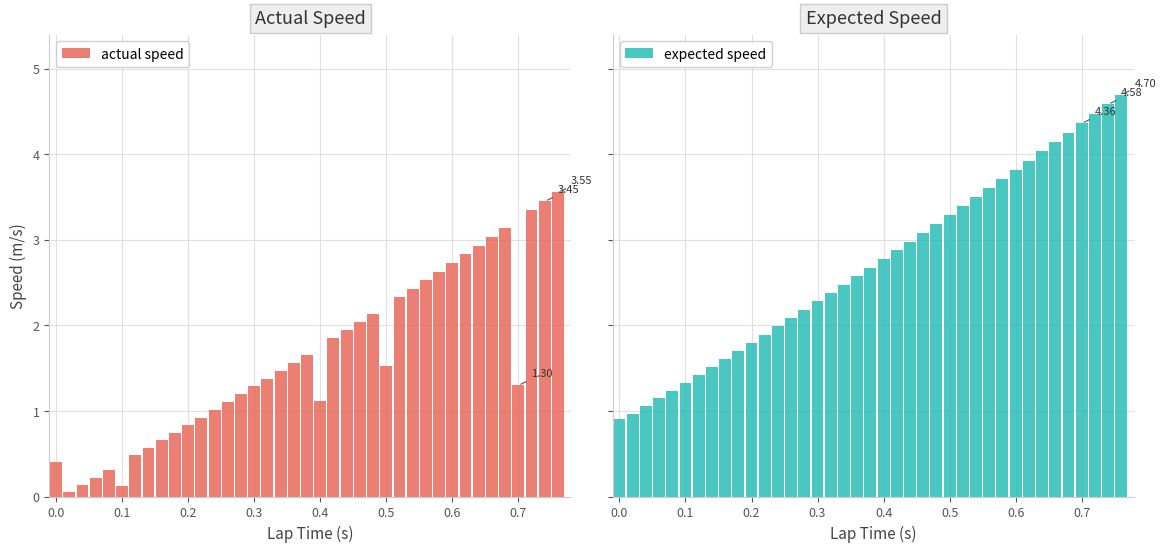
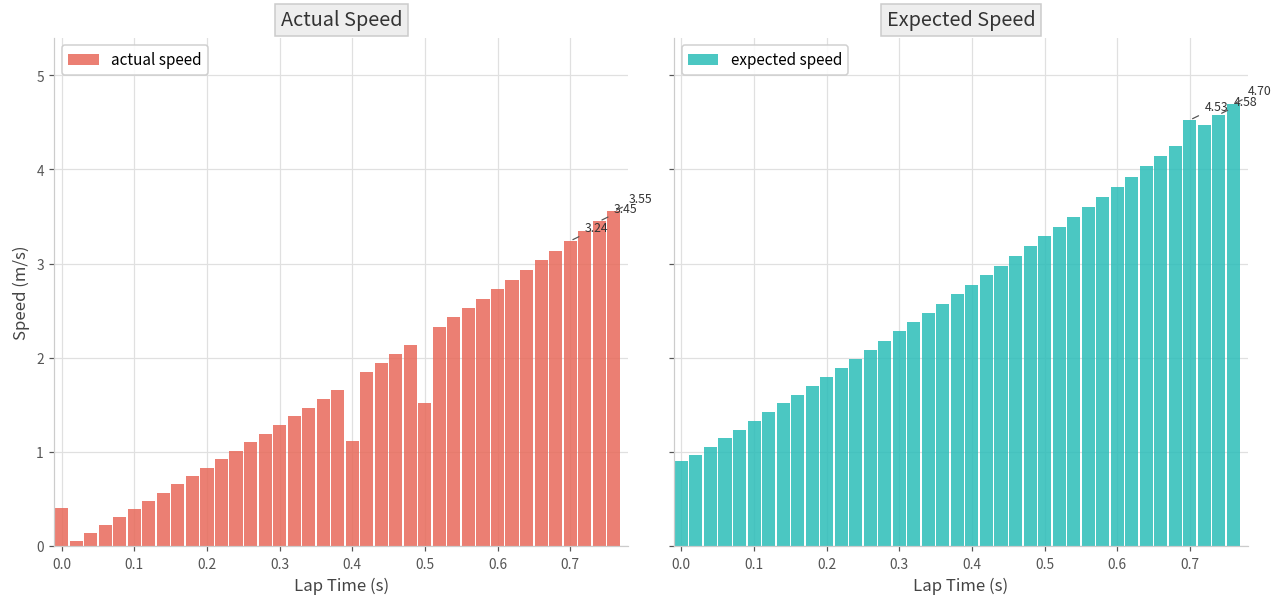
  {
    "Actual Speed": {
-     "0.1": 0.1,
-     "0.7": 1.30
+     "0.1": 0.4,
+     "0.7": 3.24
    },
    "Expected Speed": {
-     "0.7": 4.36
+     "0.7": 4.53
    }
  }
